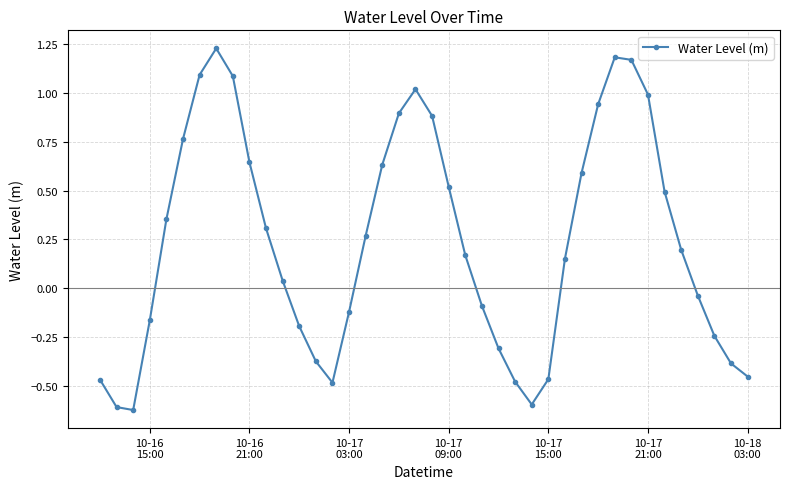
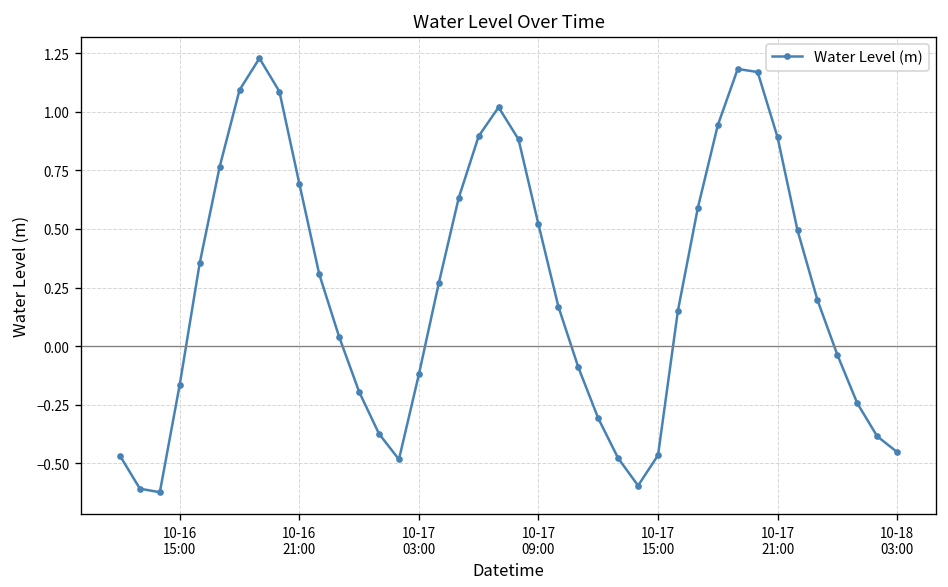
  {
    "10-16 15:00": -0.16,
-   "10-16 21:00": 0.65,
+   "10-16 21:00": 0.69,
    "10-17 03:00": -0.12,
    "10-17 09:00": 0.52,
    "10-17 15:00": -0.47,
-   "10-17 21:00": 0.99,
+   "10-17 21:00": 0.89,
    "10-18 03:00": -0.45
  }
